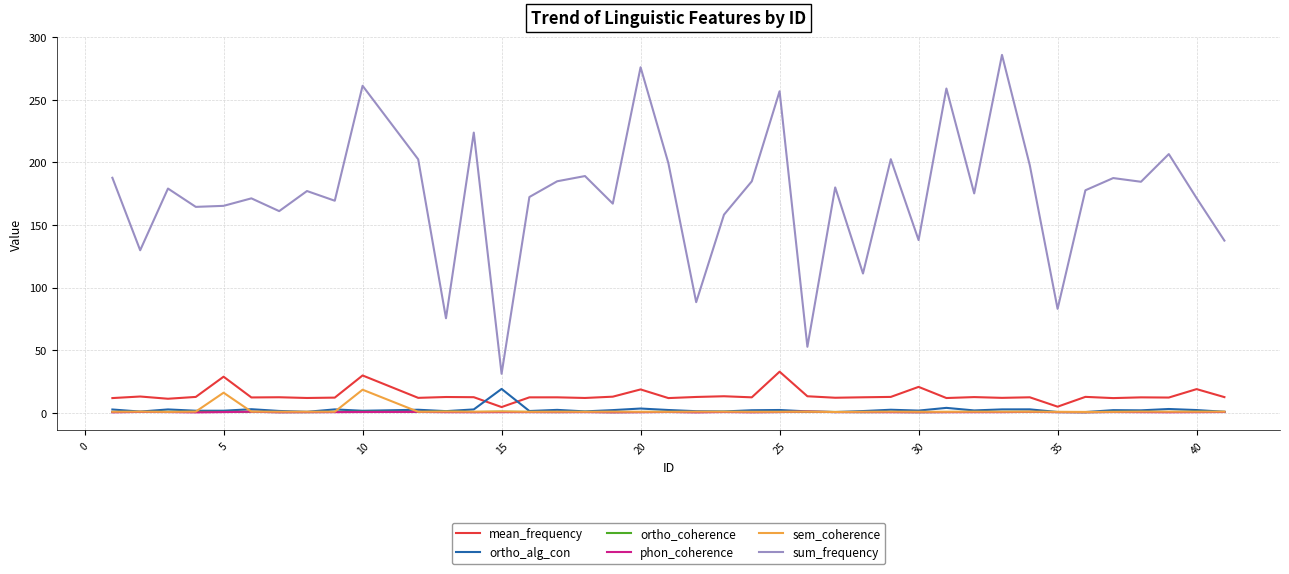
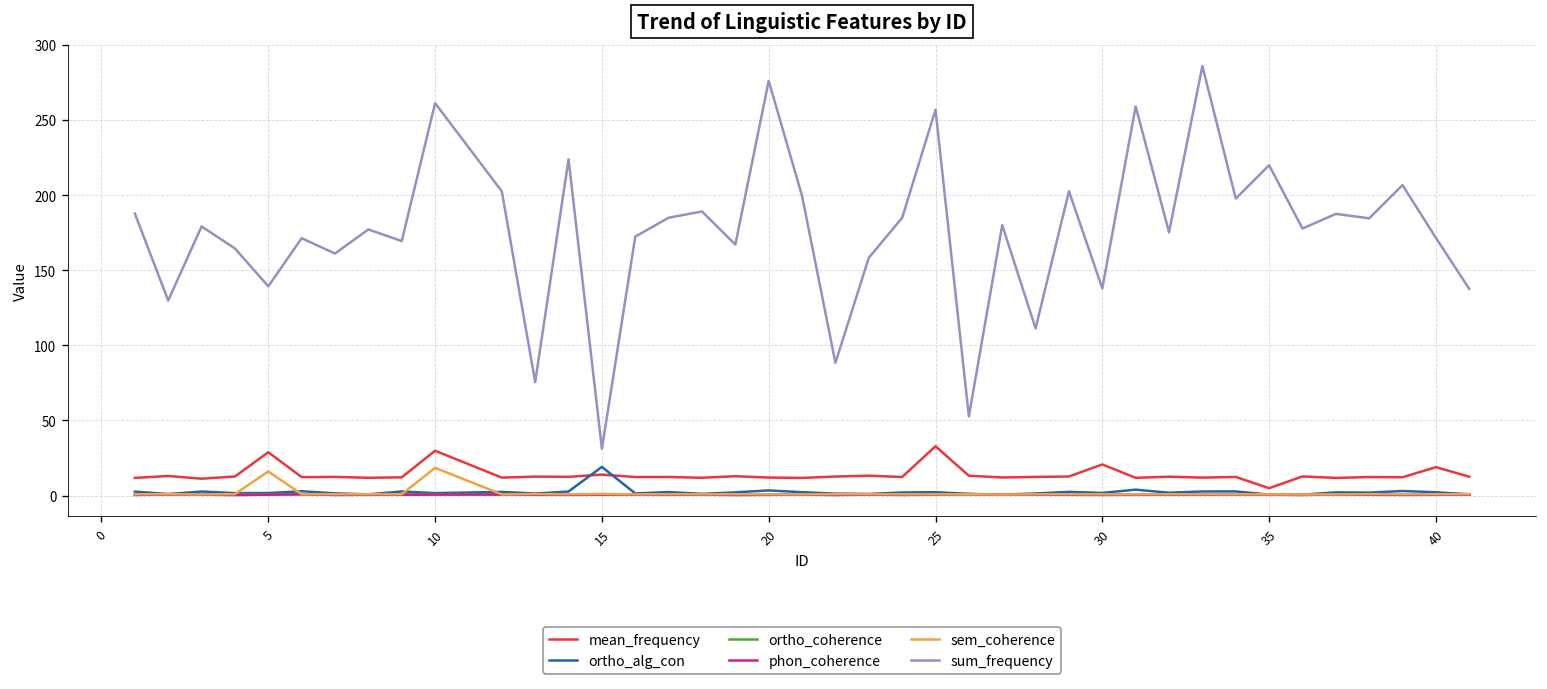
  {
    "mean_frequency": {
      "5": 29,
      "10": 30,
-     "15": 5,
-     "20": 19,
+     "15": 14,
+     "20": 12,
      "25": 33,
      "30": 21,
      "35": 5,
      "40": 19
    },
    "ortho_alg_con": {
      "15": 19,
      "20": 3
    },
    "sem_coherence": {
      "5": 16,
      "10": 18
    },
    "sum_frequency": {
-     "5": 165,
+     "5": 139,
      "10": 261,
      "15": 31,
      "20": 276,
      "25": 257,
      "30": 138,
-     "35": 83,
+     "35": 220,
      "40": 172
    }
  }
